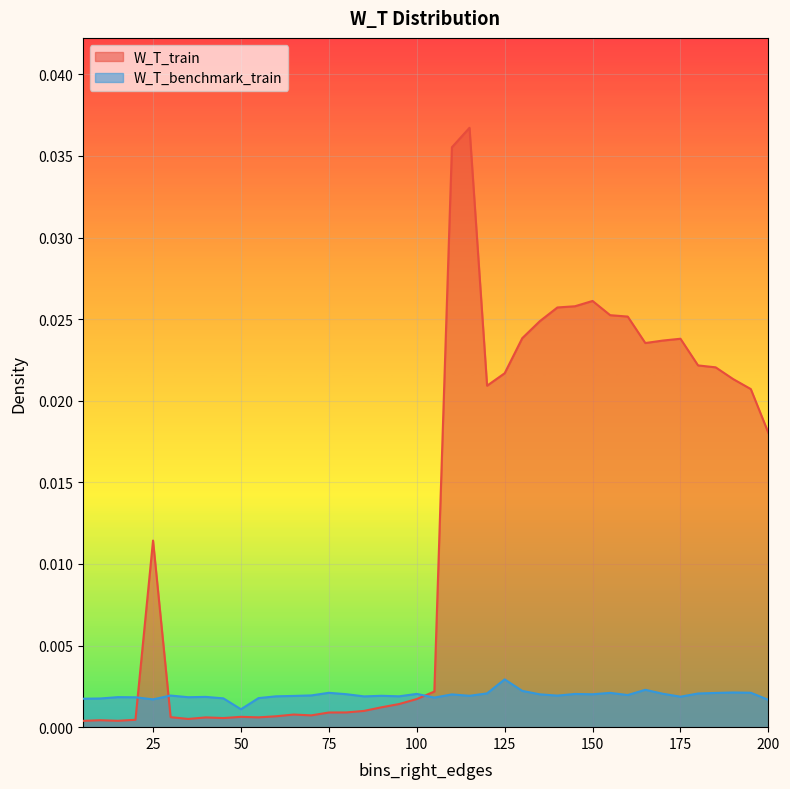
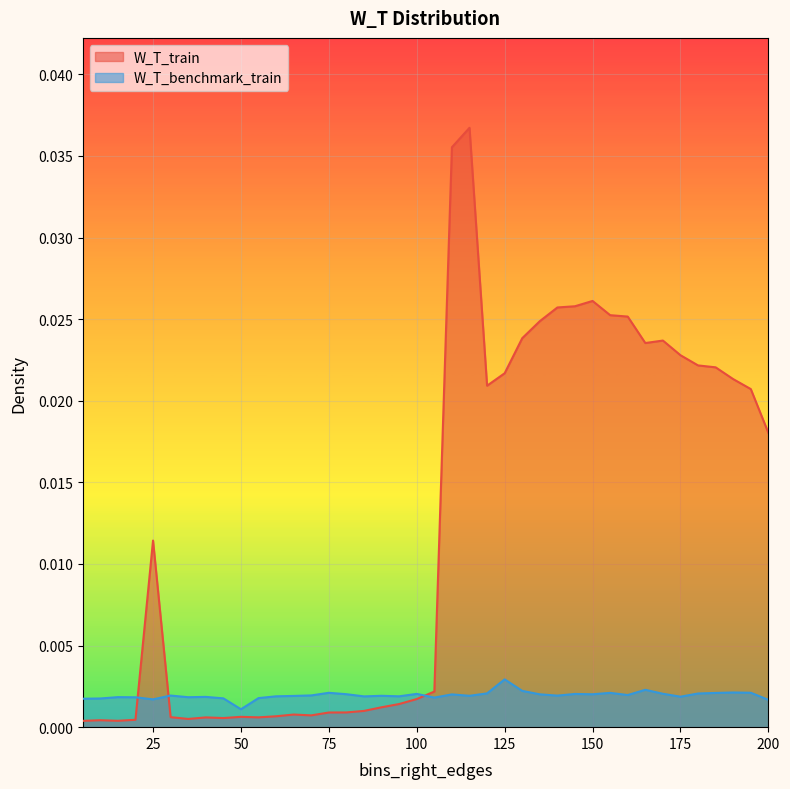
  {
    "W_T_train": {
      "25": 0.0114,
      "50": 0.0006,
      "75": 0.0009,
      "100": 0.0017,
      "125": 0.0217,
      "150": 0.0261,
-     "175": 0.0238,
+     "175": 0.0228,
      "200": 0.0180
    },
    "W_T_benchmark_train": {
      "25": 0.0017,
      "50": 0.0011,
      "75": 0.0021,
      "100": 0.0020,
      "125": 0.0029,
      "150": 0.0020,
      "175": 0.0019,
      "200": 0.0017
    }
  }
